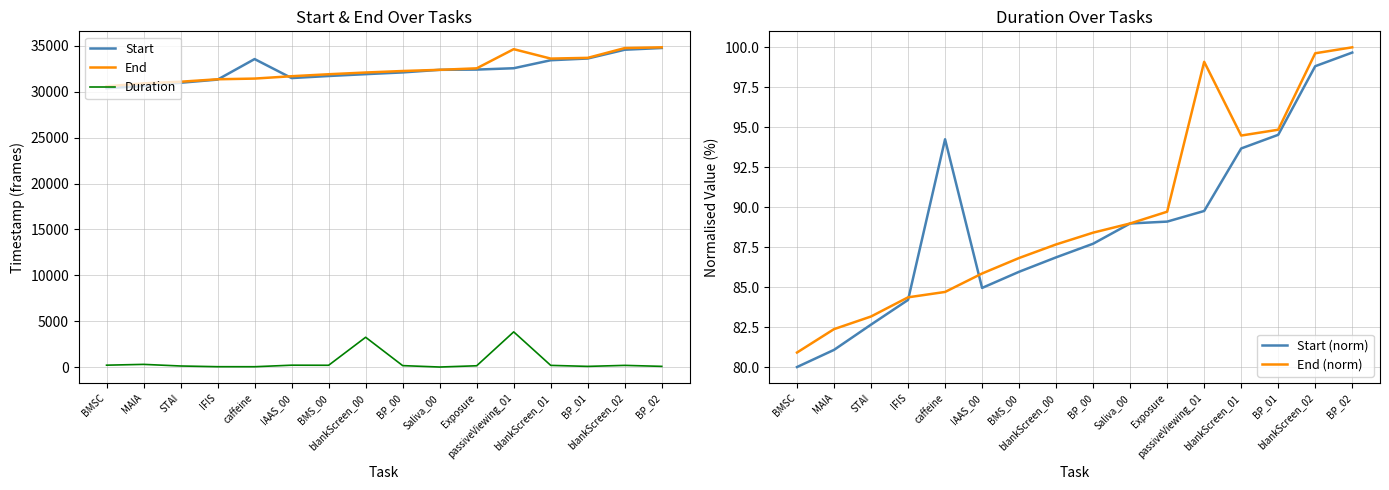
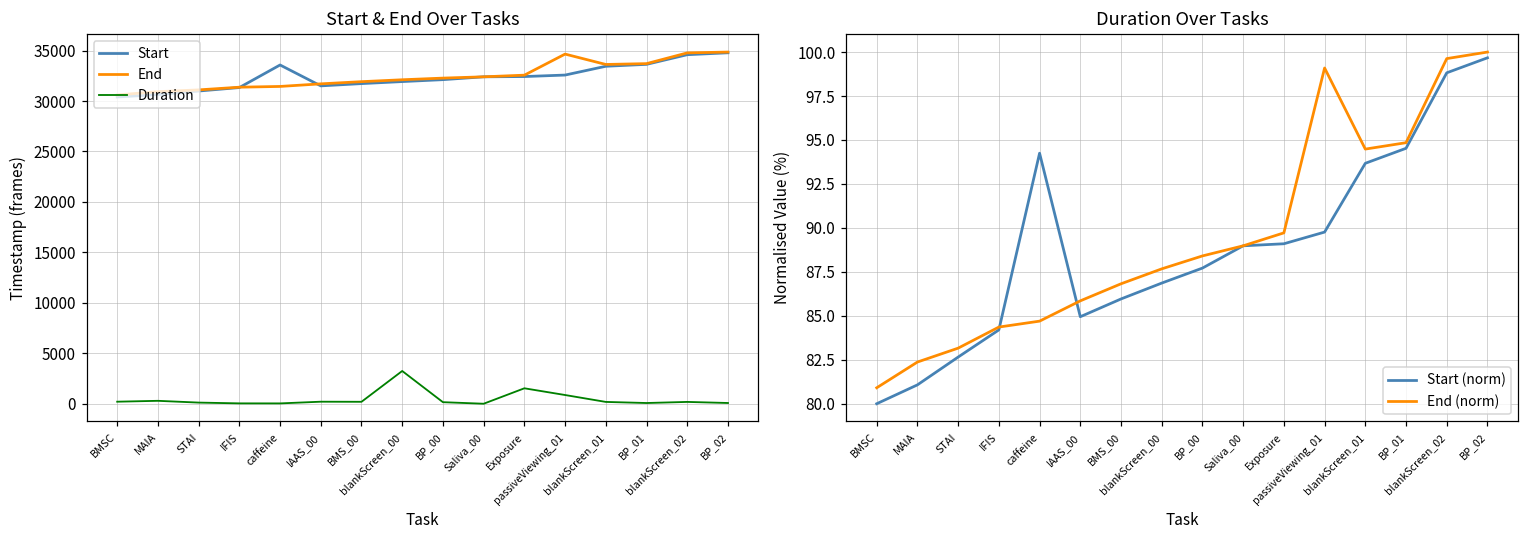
  {
    "Start & End Over Tasks": {
      "Start": {
        "caffeine": 34000,
        "passiveViewing_01": 33000
      },
      "End": {
        "caffeine": 31000,
        "passiveViewing_01": 35000
      },
      "Duration": {
        "BMSC": 0,
        "MAIA": 0,
        "STAI": 0,
        "IFIS": 0,
        "caffeine": 0,
        "IAAS_00": 0,
        "BMS_00": 0,
        "blankScreen_00": 3000,
        "BP_00": 0,
        "Saliva_00": 0,
-       "Exposure": 0,
-       "passiveViewing_01": 4000,
+       "Exposure": 2000,
+       "passiveViewing_01": 1000,
        "blankScreen_01": 0,
        "BP_01": 0,
        "blankScreen_02": 0,
        "BP_02": 0
      }
    },
    "Duration Over Tasks": {
      "Start (norm)": {
        "BMSC": 80.0,
        "MAIA": 81.1,
        "STAI": 82.7,
        "IFIS": 84.2,
        "caffeine": 94.2,
        "IAAS_00": 84.9,
        "BMS_00": 86.0,
        "blankScreen_00": 86.9,
        "BP_00": 87.7,
        "Exposure": 89.1,
        "passiveViewing_01": 89.8,
        "blankScreen_01": 93.7,
        "BP_01": 94.5,
        "blankScreen_02": 98.8,
        "BP_02": 99.7
      },
      "End (norm)": {
        "BMSC": 80.9,
        "MAIA": 82.4,
        "STAI": 83.2,
        "IFIS": 84.4,
        "caffeine": 84.7,
        "IAAS_00": 85.9,
        "BMS_00": 86.8,
        "blankScreen_00": 87.7,
        "BP_00": 88.4,
        "Exposure": 89.7,
        "passiveViewing_01": 99.1,
        "blankScreen_01": 94.5,
        "BP_01": 94.8,
        "blankScreen_02": 99.6,
        "BP_02": 100.0
      }
    }
  }
